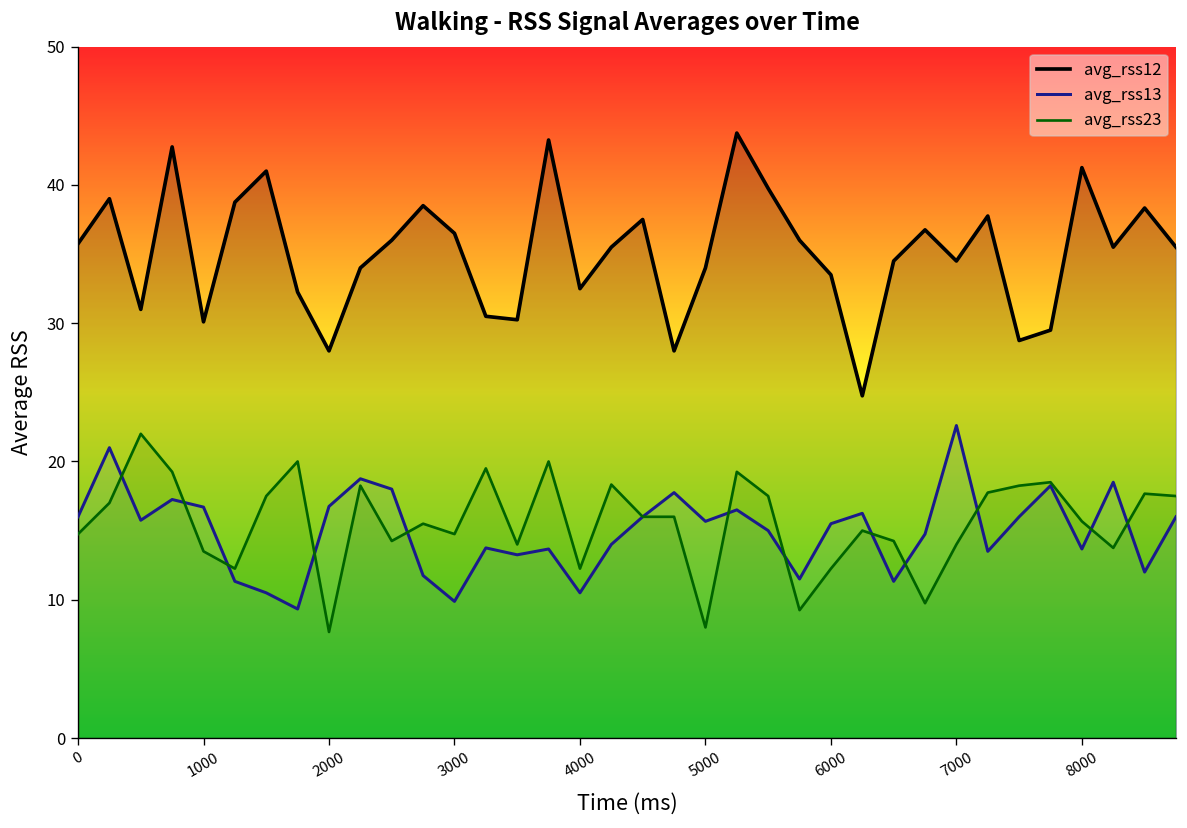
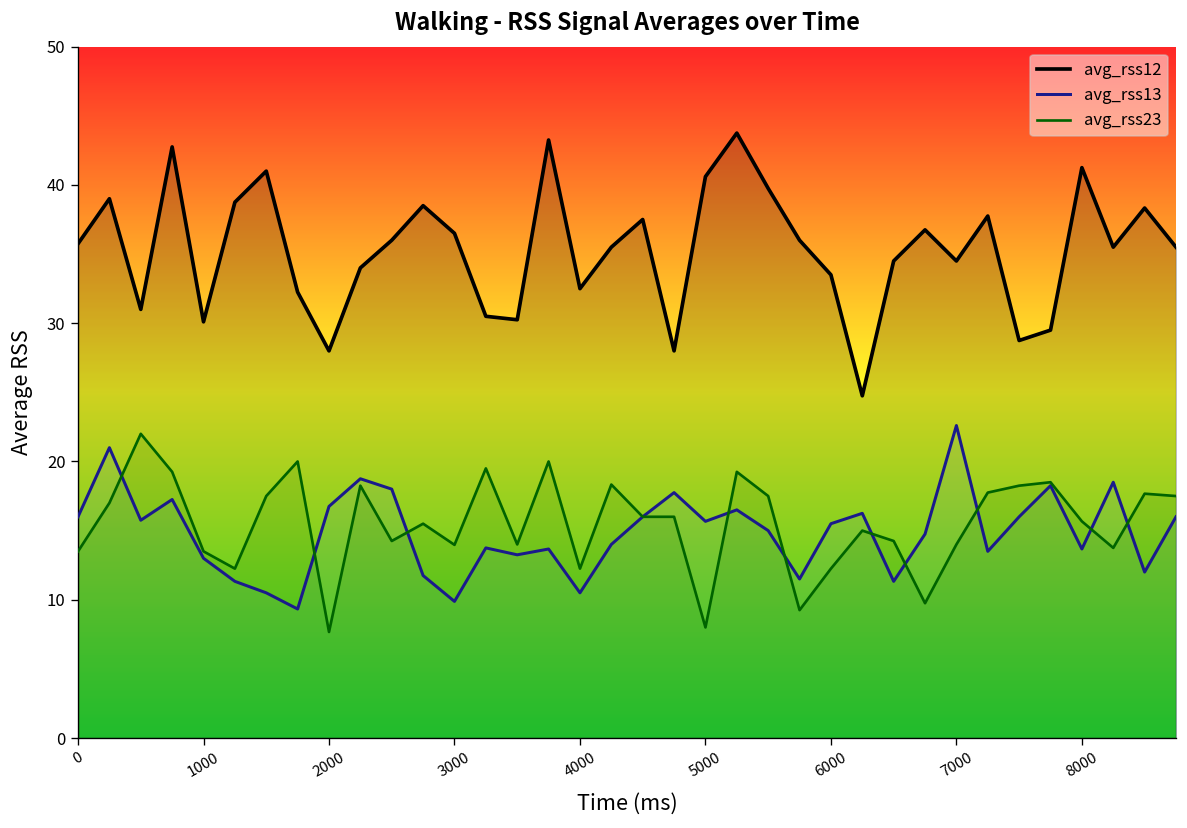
  {
    "avg_rss12": {
      "0": 35.8,
      "1000": 30.1,
      "2000": 28.0,
      "3000": 36.5,
      "4000": 32.5,
-     "5000": 34.0,
+     "5000": 40.6,
      "6000": 33.5,
      "7000": 34.5,
      "8000": 41.3
    },
    "avg_rss13": {
      "0": 16.0,
-     "1000": 16.7,
+     "1000": 13.0,
      "2000": 16.8,
      "3000": 9.9,
      "4000": 10.5,
      "5000": 15.7,
      "6000": 15.5,
      "7000": 22.6,
      "8000": 13.7
    },
    "avg_rss23": {
-     "0": 14.8,
+     "0": 13.5,
      "1000": 13.5,
      "2000": 7.7,
-     "3000": 14.8,
+     "3000": 14.0,
      "4000": 12.3,
      "5000": 8.0,
      "6000": 12.3,
      "7000": 14.0,
      "8000": 15.7
    }
  }
